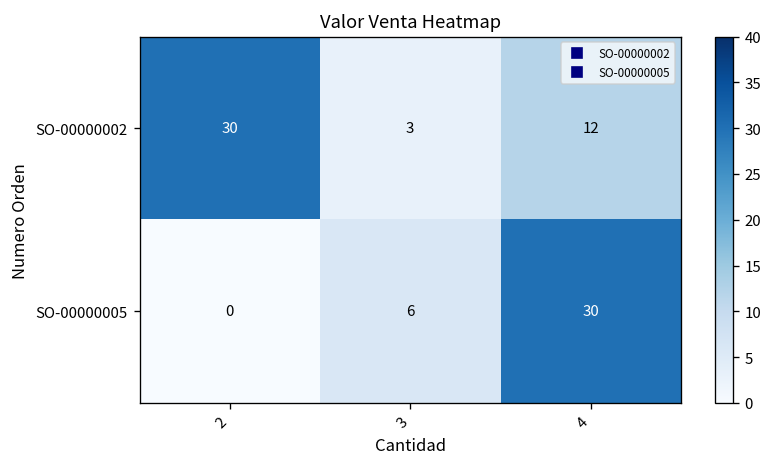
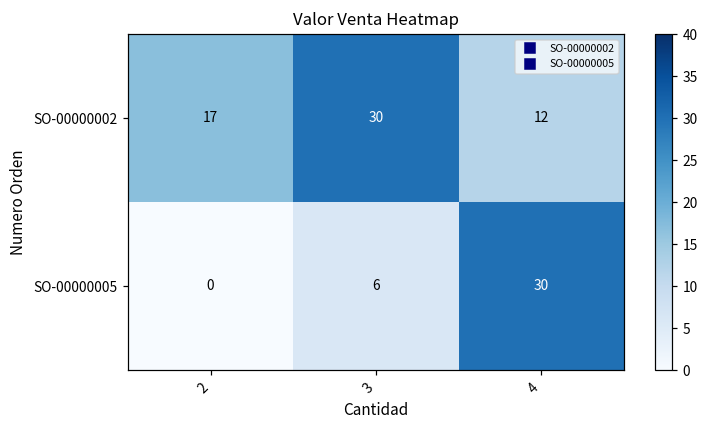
  {
    "SO-00000002": {
-     "2": 30,
-     "3": 3,
+     "2": 17,
+     "3": 30,
      "4": 12
    },
    "SO-00000005": {
      "2": 0,
      "3": 6,
      "4": 30
    }
  }
